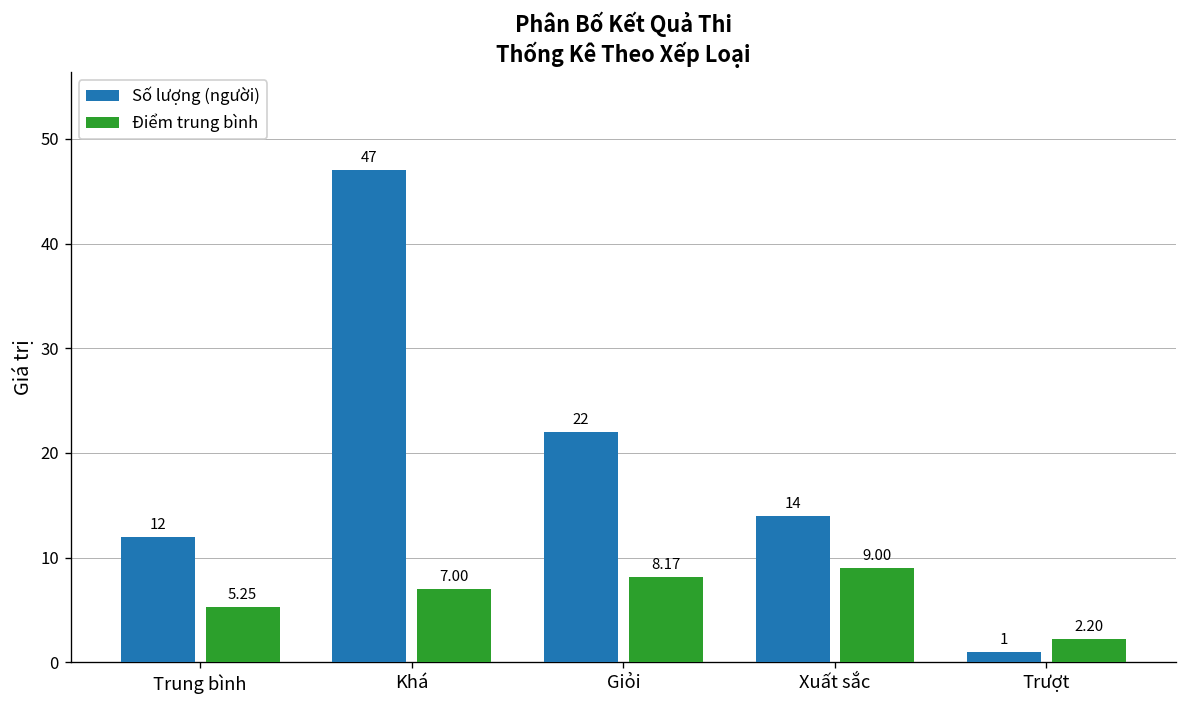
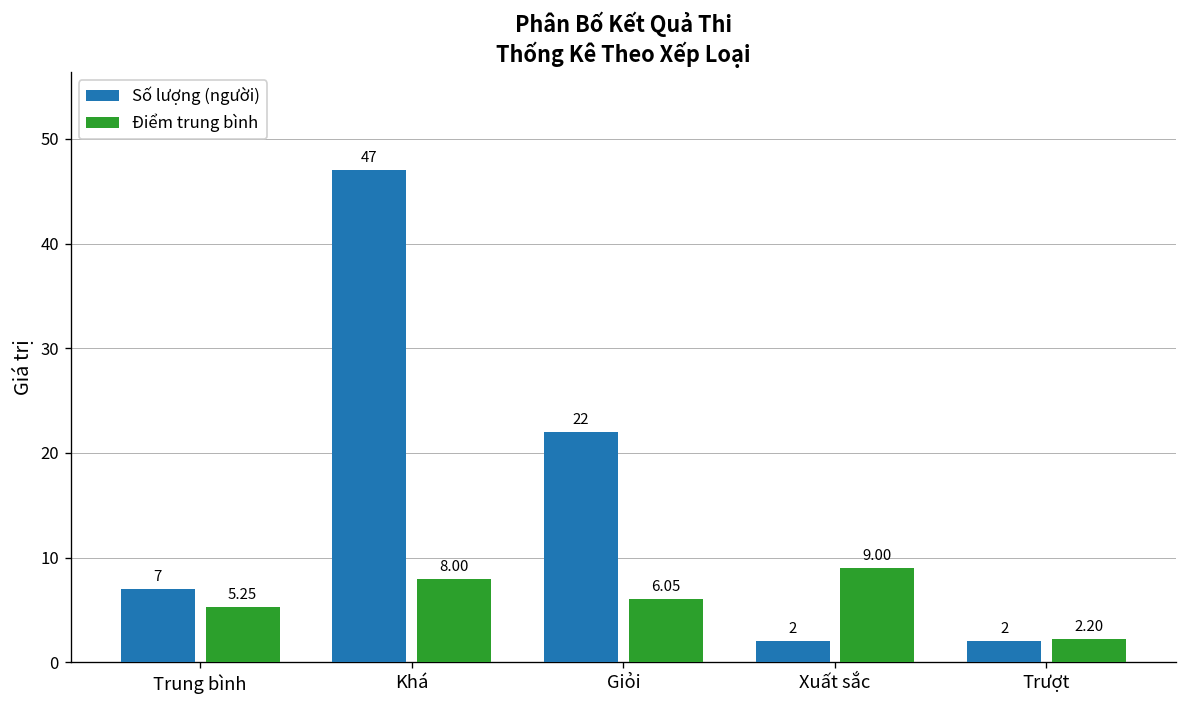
  {
    "Số lượng (người)": {
-     "Trung bình": 12,
+     "Trung bình": 7,
      "Khá": 47,
      "Giỏi": 22,
-     "Xuất sắc": 14,
-     "Trượt": 1
+     "Xuất sắc": 2,
+     "Trượt": 2
    },
    "Điểm trung bình": {
      "Trung bình": 5.25,
-     "Khá": 7.00,
-     "Giỏi": 8.17,
+     "Khá": 8.00,
+     "Giỏi": 6.05,
      "Xuất sắc": 9.00,
      "Trượt": 2.20
    }
  }
